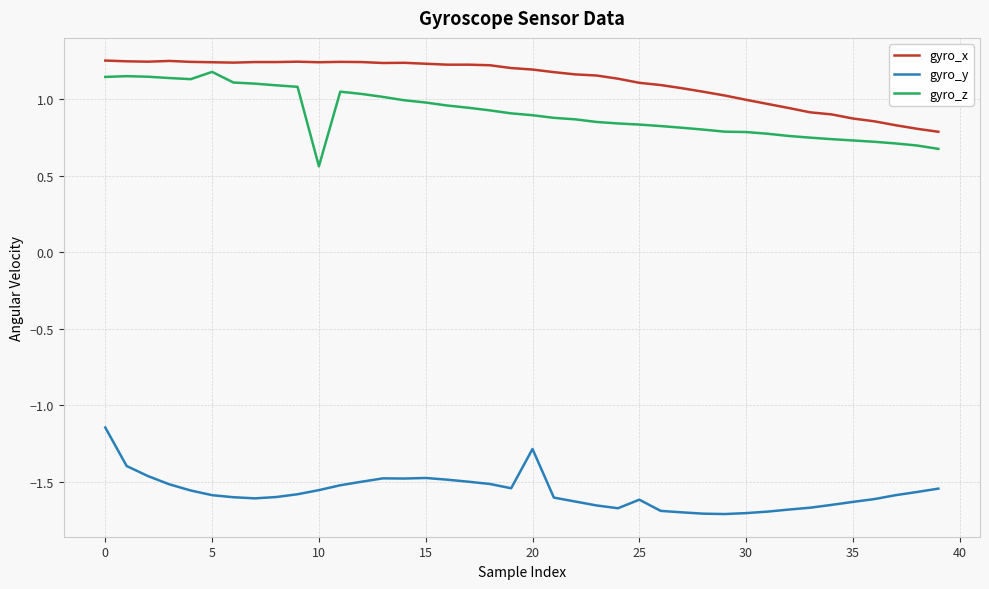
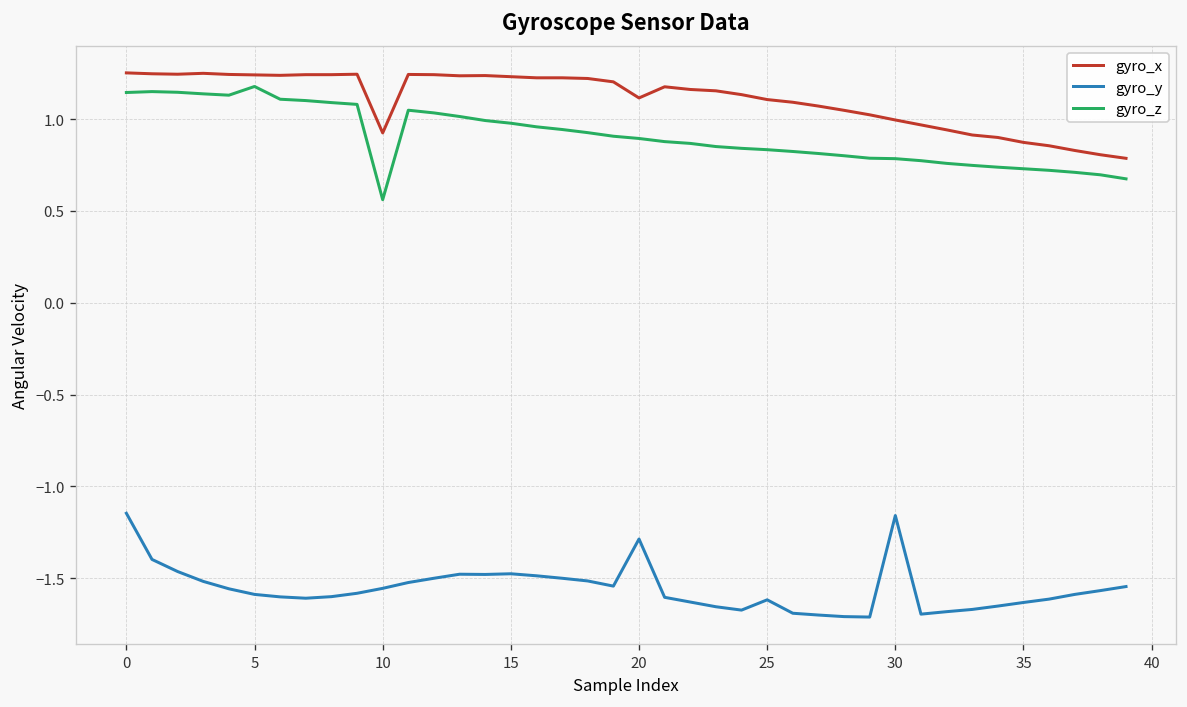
  {
    "gyro_x": {
      "0": 1.25,
      "5": 1.24,
-     "10": 1.24,
+     "10": 0.92,
      "15": 1.23,
-     "20": 1.19,
+     "20": 1.12,
      "25": 1.11,
      "30": 1.00,
      "35": 0.87
    },
    "gyro_y": {
      "0": -1.15,
      "5": -1.59,
      "10": -1.56,
      "15": -1.48,
      "20": -1.29,
      "25": -1.62,
-     "30": -1.71,
+     "30": -1.16,
      "35": -1.63
    },
    "gyro_z": {
      "0": 1.15,
      "5": 1.18,
      "10": 0.56,
      "15": 0.98,
      "20": 0.89,
      "25": 0.83,
      "30": 0.78,
      "35": 0.73
    }
  }
